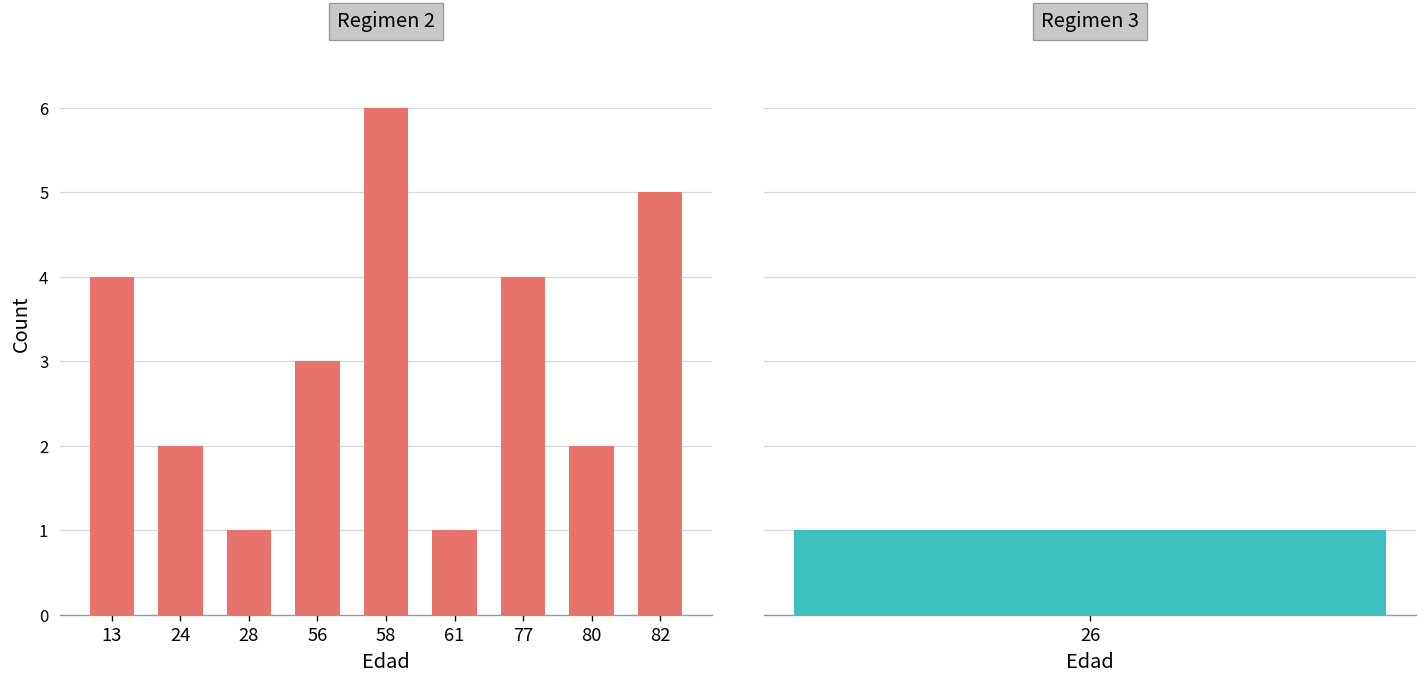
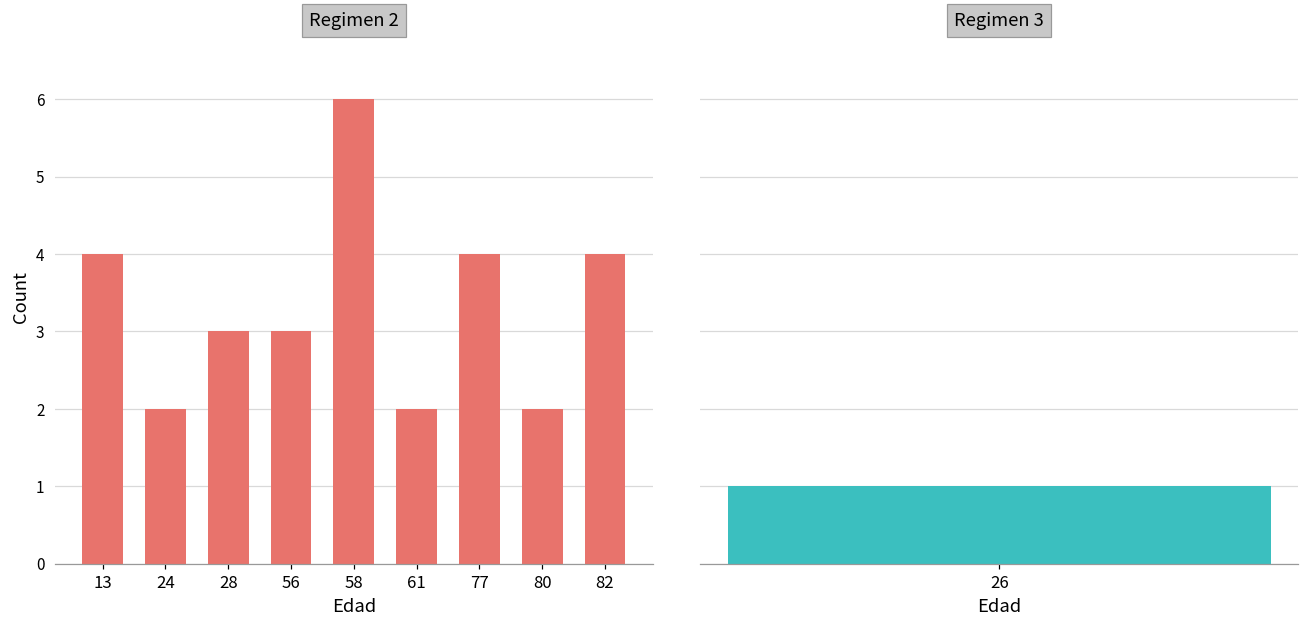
  {
    "Regimen 2": {
      "13": 4,
      "24": 2,
-     "28": 1,
+     "28": 3,
      "56": 3,
      "58": 6,
-     "61": 1,
+     "61": 2,
      "77": 4,
      "80": 2,
-     "82": 5
+     "82": 4
    }
  }
